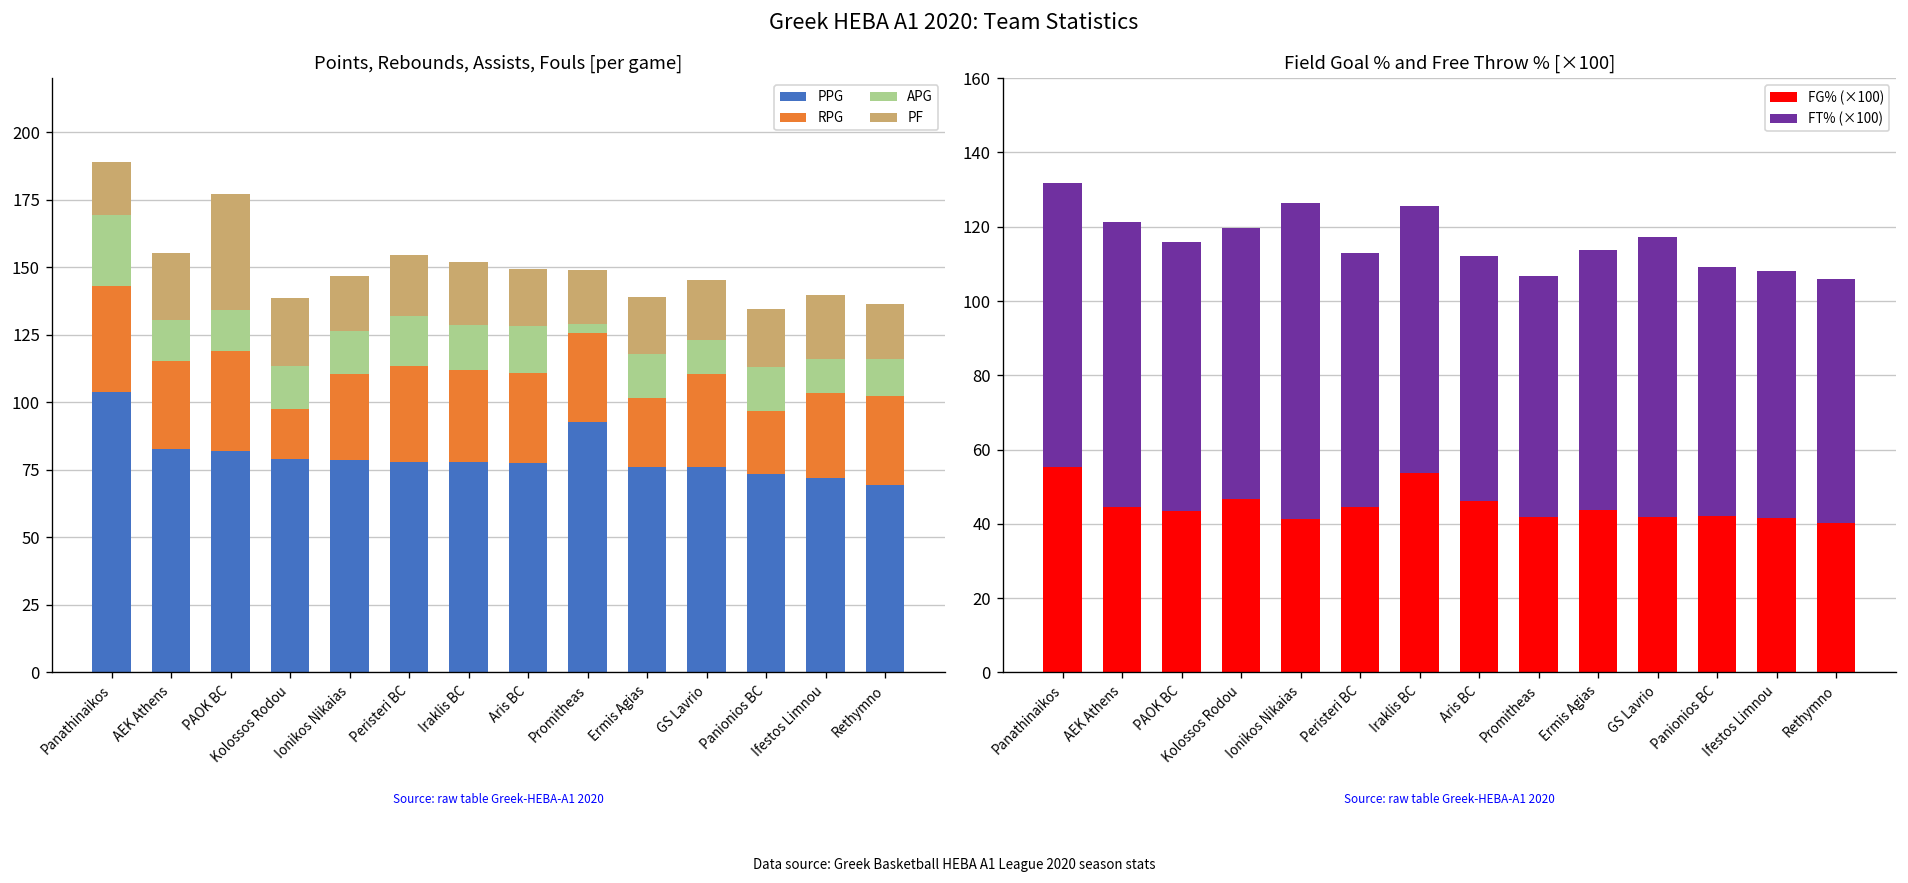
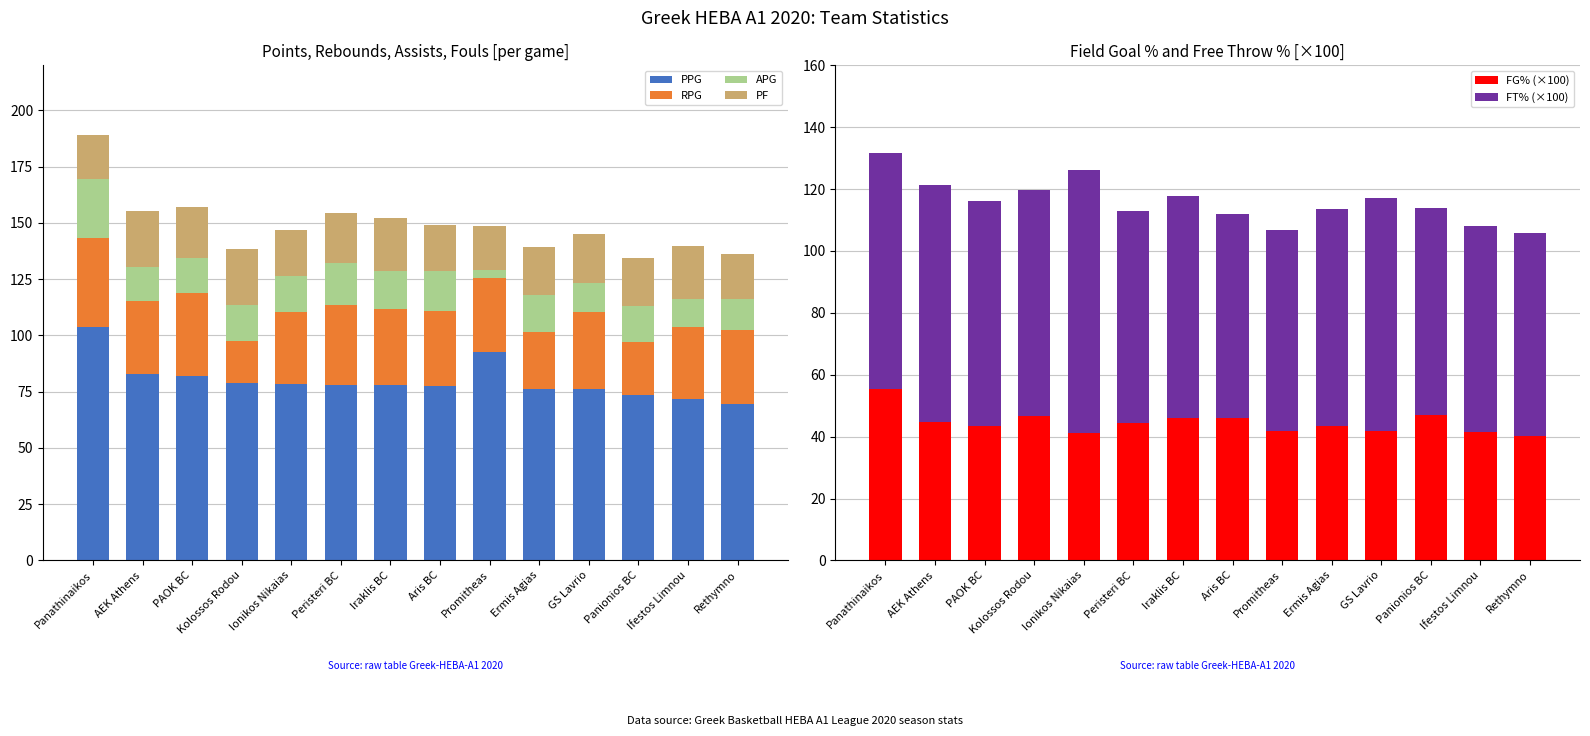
  {
    "Points, Rebounds, Assists, Fouls [per game]": {
      "PPG": {
        "Panathinaikos": 104,
        "AEK Athens": 83,
        "PAOK BC": 82,
        "Kolossos Rodou": 79,
        "Ionikos Nikaias": 79,
        "Peristeri BC": 78,
        "Iraklis BC": 78,
        "Aris BC": 77,
        "Promitheas": 93,
        "Ermis Agias": 76,
        "GS Lavrio": 76,
        "Panionios BC": 74,
        "Ifestos Limnou": 72,
        "Rethymno": 69
      },
      "RPG": {
        "Panathinaikos": 39,
        "AEK Athens": 33,
        "PAOK BC": 37,
        "Kolossos Rodou": 19,
        "Ionikos Nikaias": 32,
        "Peristeri BC": 35,
        "Iraklis BC": 34,
        "Aris BC": 33,
        "Promitheas": 33,
        "Ermis Agias": 25,
        "GS Lavrio": 34,
        "Panionios BC": 23,
        "Ifestos Limnou": 32,
        "Rethymno": 33
      },
      "APG": {
        "Panathinaikos": 26,
        "AEK Athens": 15,
        "PAOK BC": 15,
        "Kolossos Rodou": 16,
        "Ionikos Nikaias": 16,
        "Peristeri BC": 19,
        "Iraklis BC": 17,
        "Aris BC": 18,
        "Promitheas": 3,
        "Ermis Agias": 16,
        "GS Lavrio": 13,
        "Panionios BC": 16,
        "Ifestos Limnou": 12,
        "Rethymno": 14
      },
      "PF": {
        "Panathinaikos": 20,
        "AEK Athens": 25,
-       "PAOK BC": 43,
+       "PAOK BC": 23,
        "Kolossos Rodou": 25,
        "Ionikos Nikaias": 21,
        "Peristeri BC": 23,
        "Iraklis BC": 24,
        "Aris BC": 21,
        "Promitheas": 20,
        "Ermis Agias": 21,
        "GS Lavrio": 22,
        "Panionios BC": 22,
        "Ifestos Limnou": 24,
        "Rethymno": 20
      }
    },
    "Field Goal % and Free Throw % [×100]": {
      "FG% (×100)": {
        "Panathinaikos": 55,
        "AEK Athens": 45,
        "PAOK BC": 44,
        "Kolossos Rodou": 47,
        "Ionikos Nikaias": 41,
        "Peristeri BC": 45,
-       "Iraklis BC": 54,
+       "Iraklis BC": 46,
        "Aris BC": 46,
        "Promitheas": 42,
        "Ermis Agias": 44,
        "GS Lavrio": 42,
-       "Panionios BC": 42,
+       "Panionios BC": 47,
        "Ifestos Limnou": 42,
        "Rethymno": 40
      },
      "FT% (×100)": {
        "Panathinaikos": 76,
        "AEK Athens": 77,
        "PAOK BC": 73,
        "Kolossos Rodou": 73,
        "Ionikos Nikaias": 85,
        "Peristeri BC": 69,
        "Iraklis BC": 72,
        "Aris BC": 66,
        "Promitheas": 65,
        "Ermis Agias": 70,
        "GS Lavrio": 75,
        "Panionios BC": 67,
        "Ifestos Limnou": 67,
        "Rethymno": 66
      }
    }
  }
